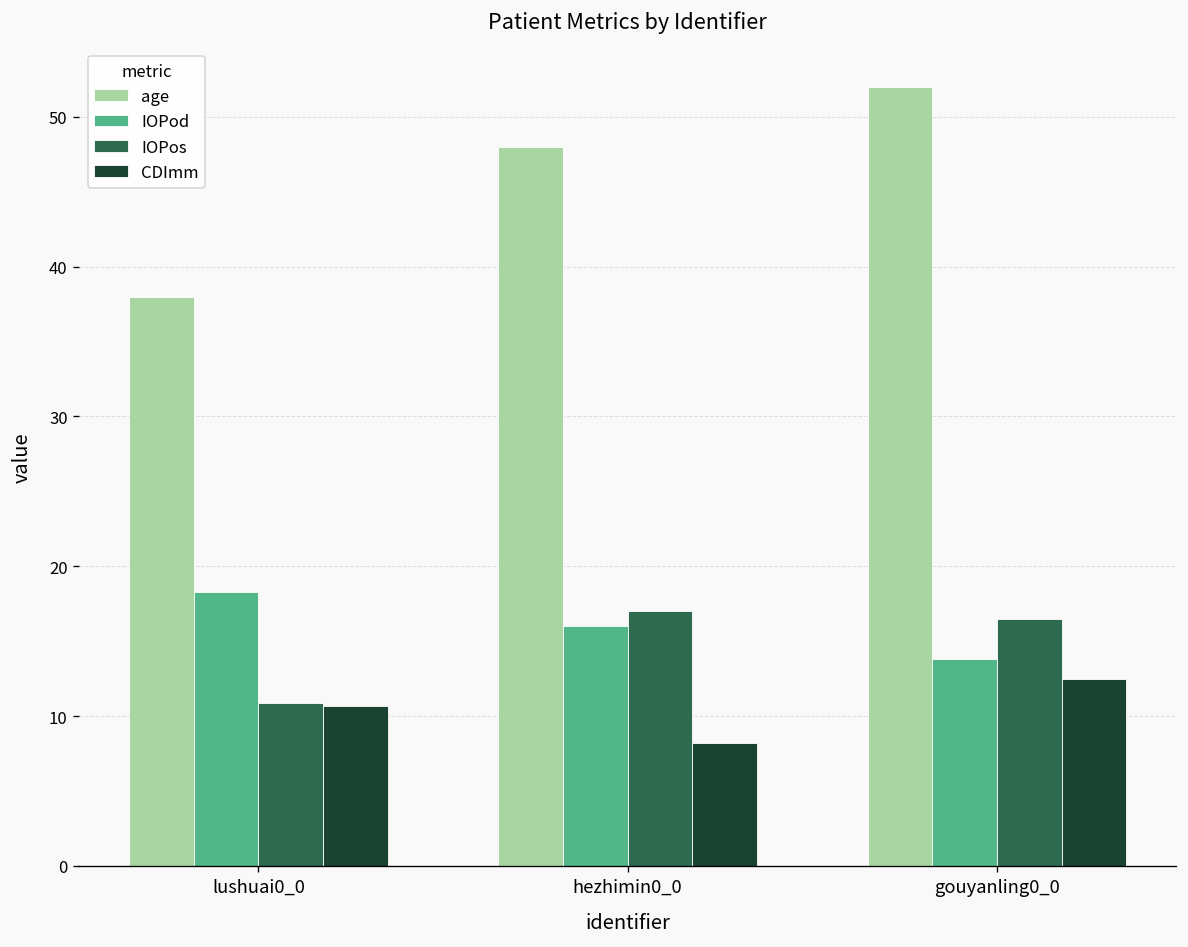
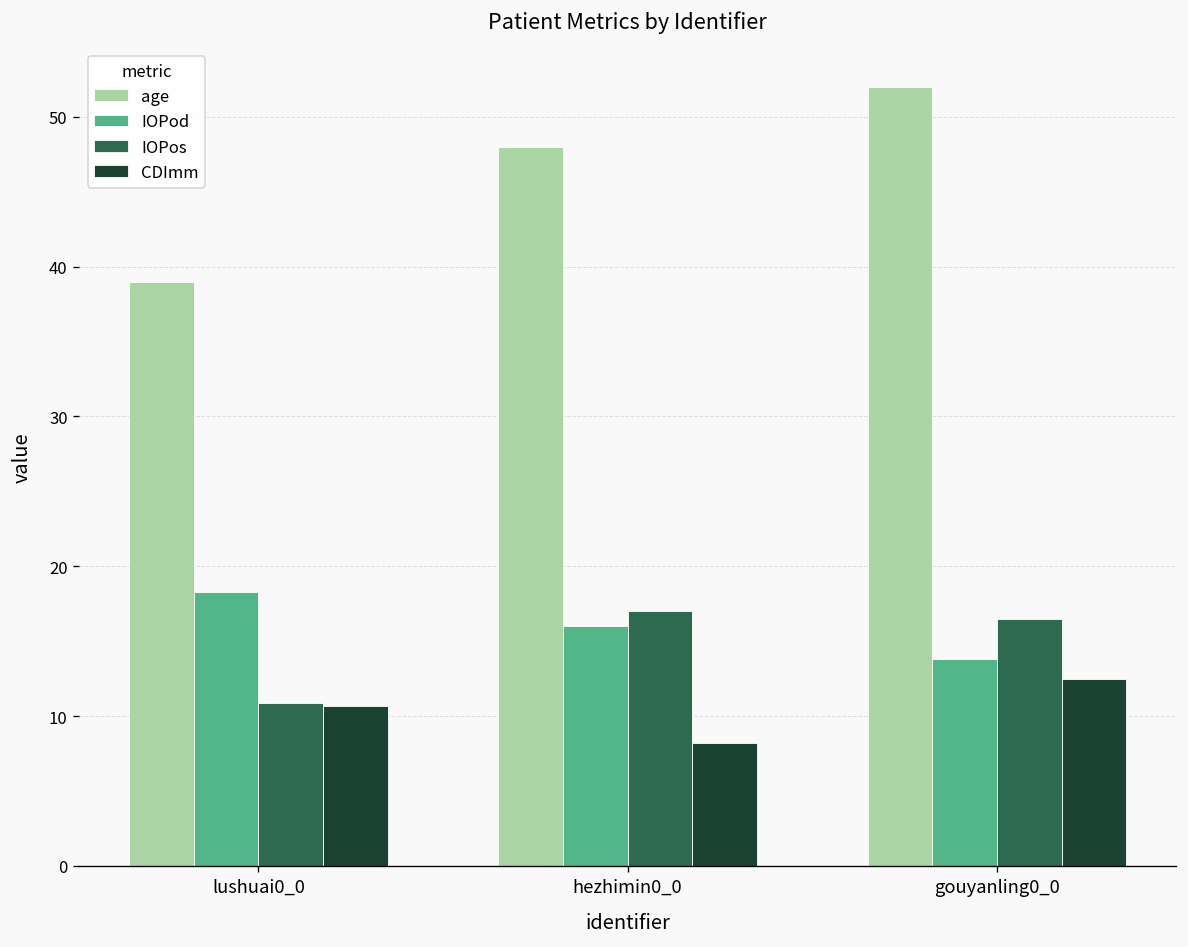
  {
    "age": {
-     "lushuai0_0": 38,
+     "lushuai0_0": 39,
      "hezhimin0_0": 48,
      "gouyanling0_0": 52
    },
    "IOPod": {
      "lushuai0_0": 18.3,
      "hezhimin0_0": 16,
      "gouyanling0_0": 14
    }
  }
